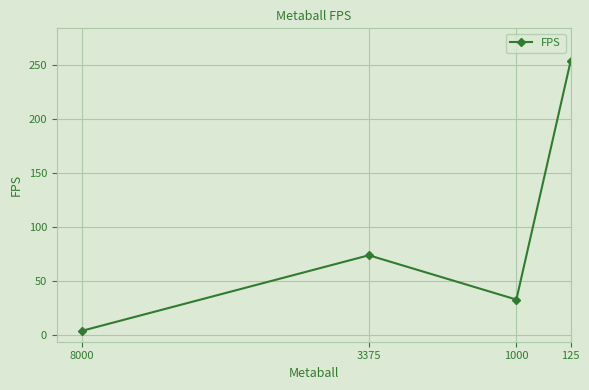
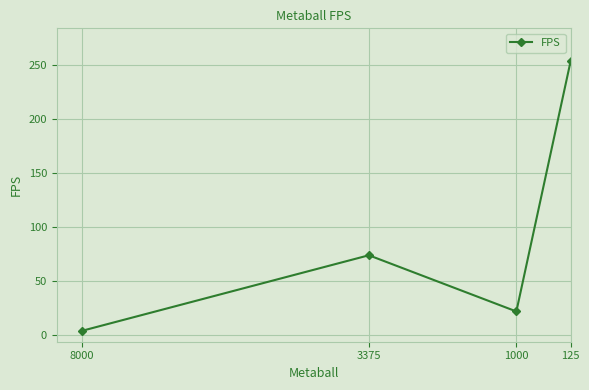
  {
    "8000": 4,
    "3375": 74,
-   "1000": 33,
+   "1000": 22,
    "125": 254
  }
